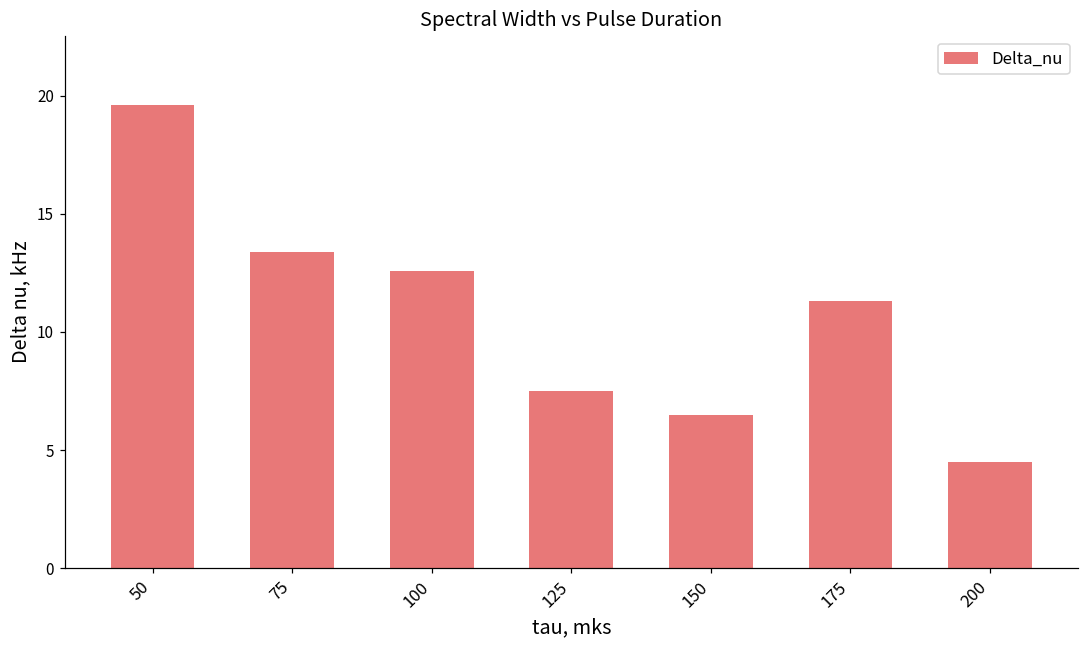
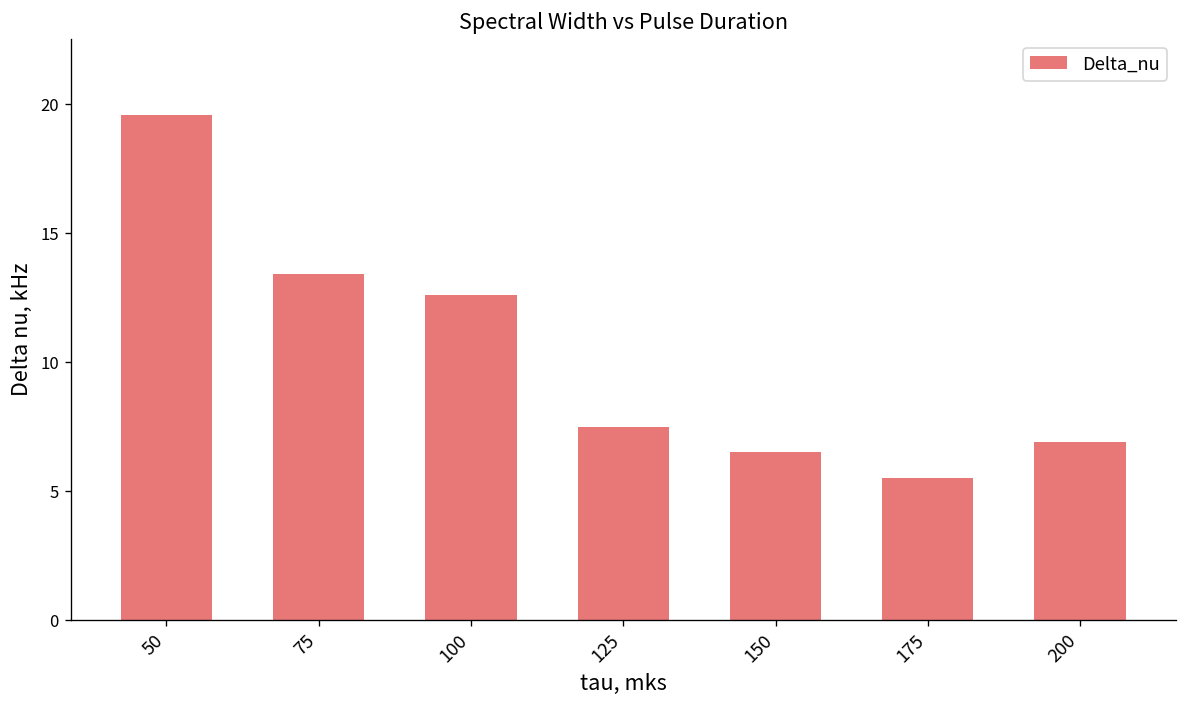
  {
    "50": 19.6,
    "75": 13.4,
    "100": 12.6,
    "125": 7.5,
    "150": 6.5,
-   "175": 11.3,
-   "200": 4.5
+   "175": 5.5,
+   "200": 6.9
  }
